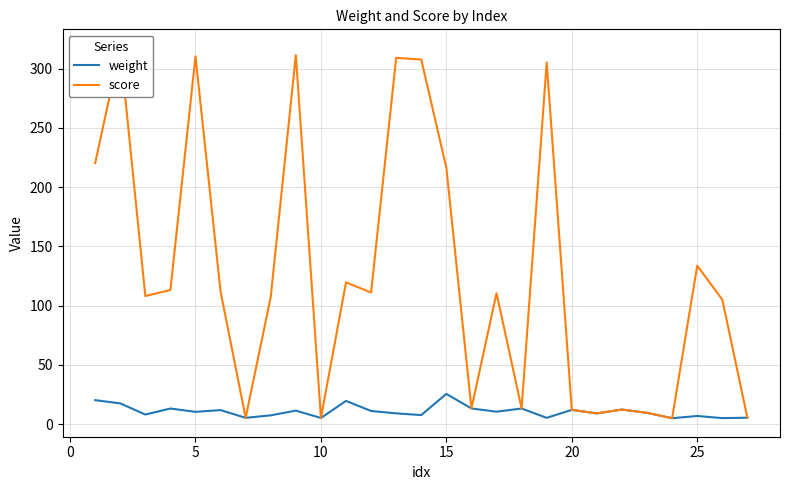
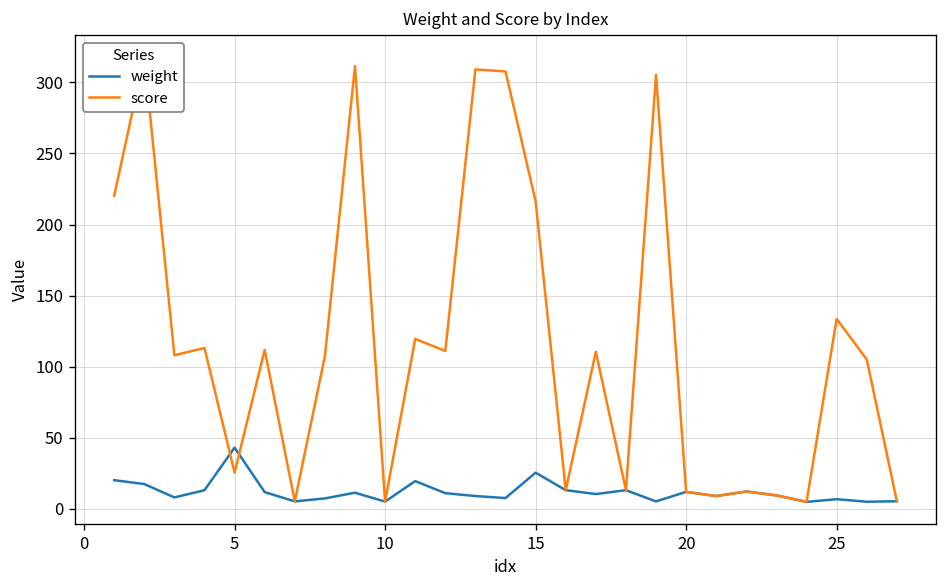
  {
    "weight": {
-     "5": 10,
+     "5": 43,
      "15": 26,
      "25": 7
    },
    "score": {
-     "5": 310,
+     "5": 26,
      "15": 216,
      "25": 134
    }
  }
